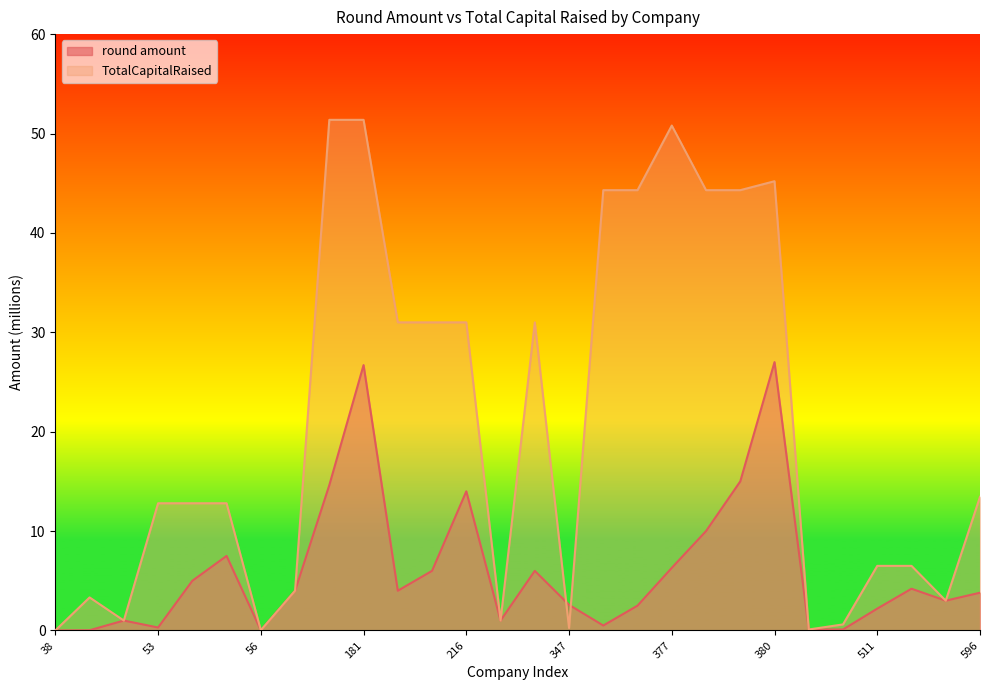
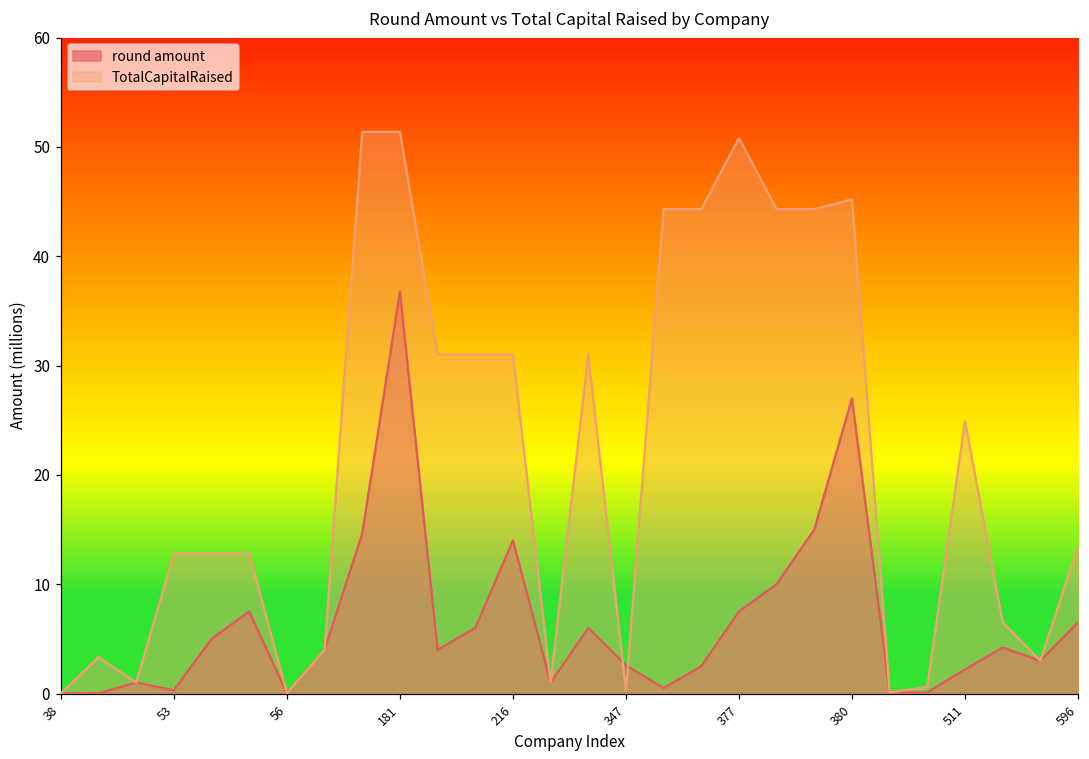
  {
    "round amount": {
      "53": 0,
-     "181": 27,
+     "181": 37,
      "216": 14,
      "347": 3,
-     "377": 6,
+     "377": 8,
      "380": 27,
      "511": 2,
-     "596": 4
+     "596": 7
    },
    "TotalCapitalRaised": {
      "53": 13,
      "181": 51,
      "216": 31,
      "347": 0,
      "377": 51,
      "380": 45,
-     "511": 7,
+     "511": 25,
      "596": 13
    }
  }
